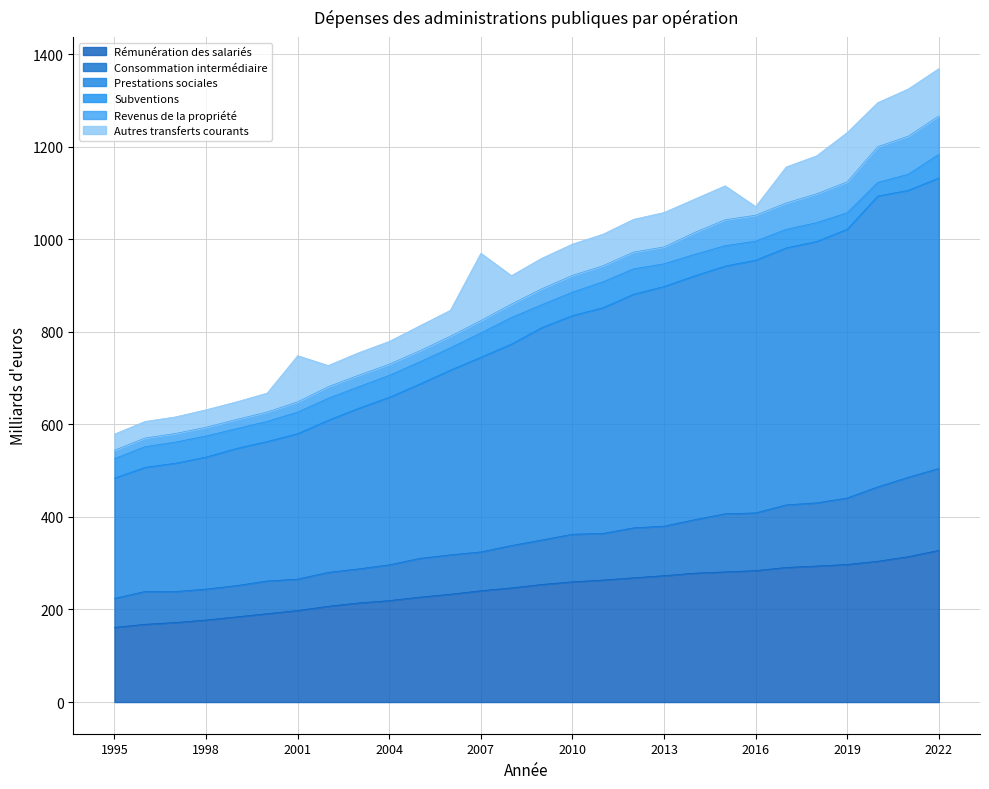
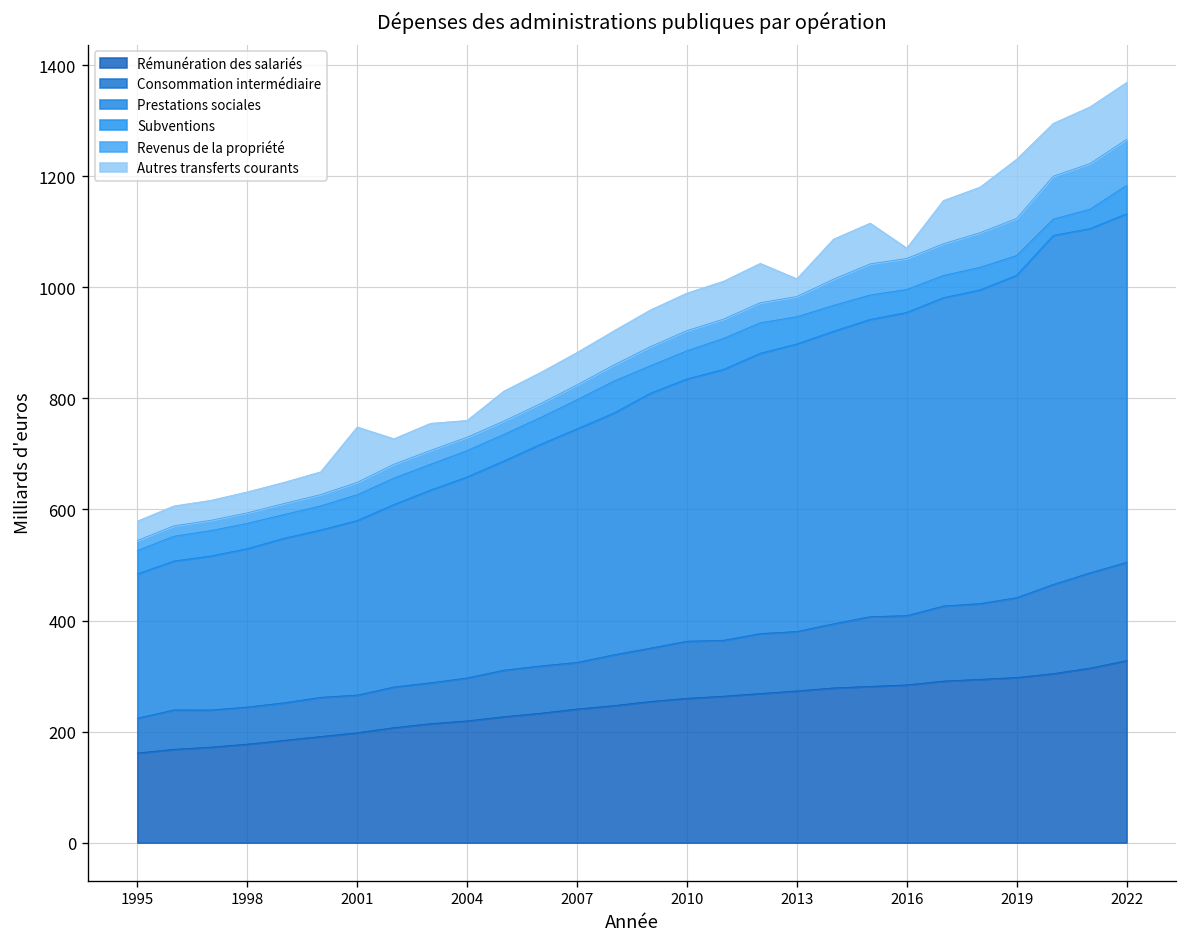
  {
    "Autres transferts courants": {
      "1995": 30,
      "1998": 40,
      "2001": 100,
-     "2004": 50,
-     "2007": 150,
+     "2004": 30,
+     "2007": 60,
      "2010": 70,
-     "2013": 70,
+     "2013": 30,
      "2016": 20,
      "2019": 110,
      "2022": 100
    }
  }
